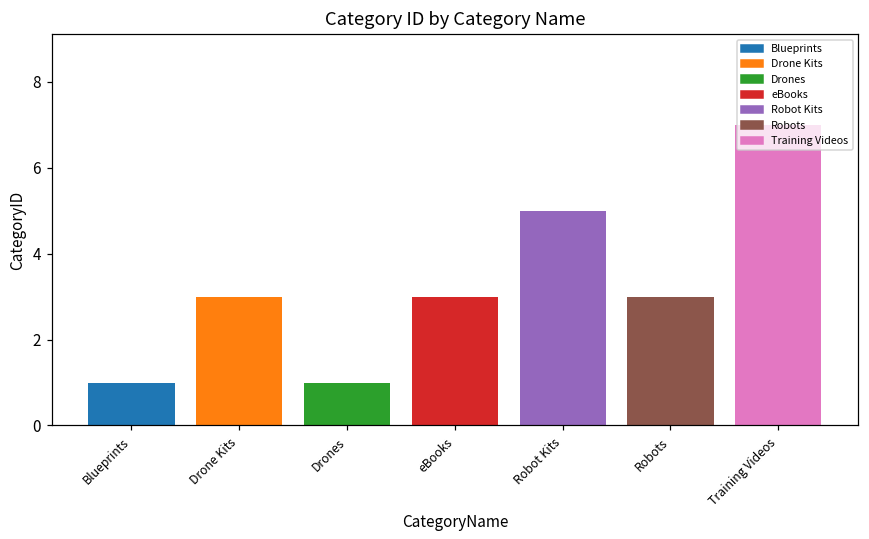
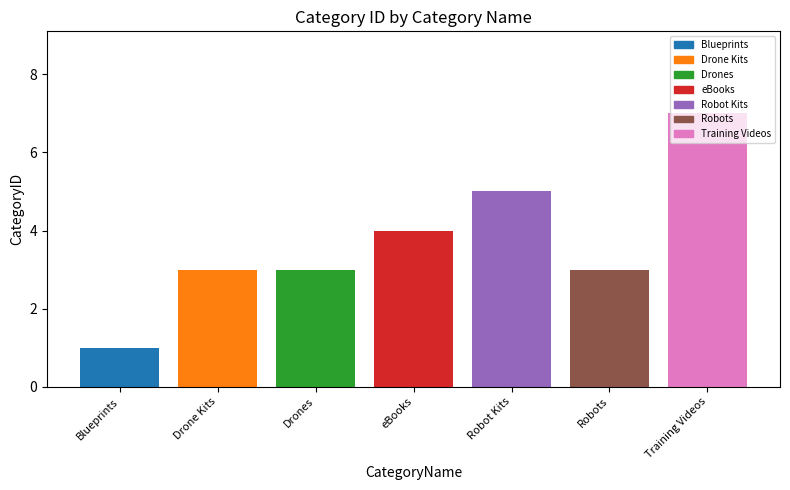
  {
    "Blueprints": 1,
    "Drone Kits": 3,
-   "Drones": 1,
-   "eBooks": 3,
+   "Drones": 3,
+   "eBooks": 4,
    "Robot Kits": 5,
    "Robots": 3
  }
